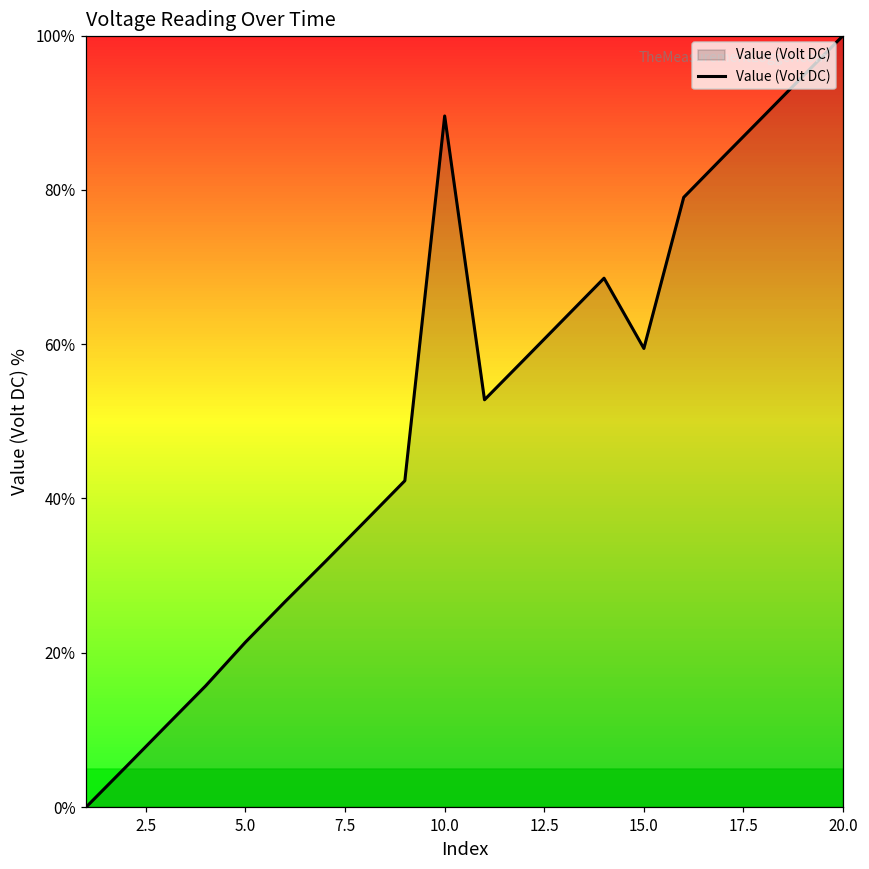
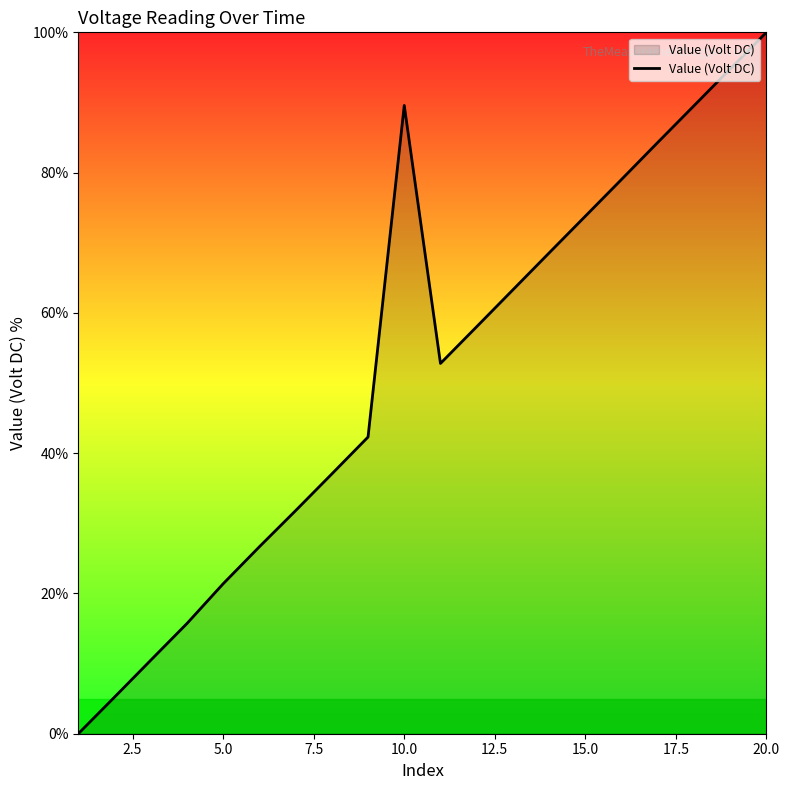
  {
    "5.0": "21%",
    "10.0": "90%",
-   "15.0": "59%",
+   "15.0": "74%",
    "20.0": "100%"
  }
